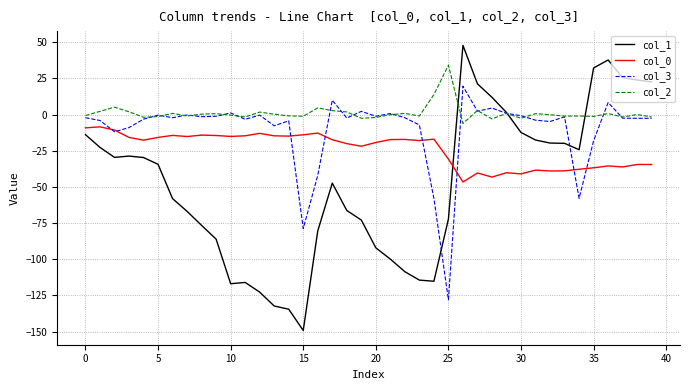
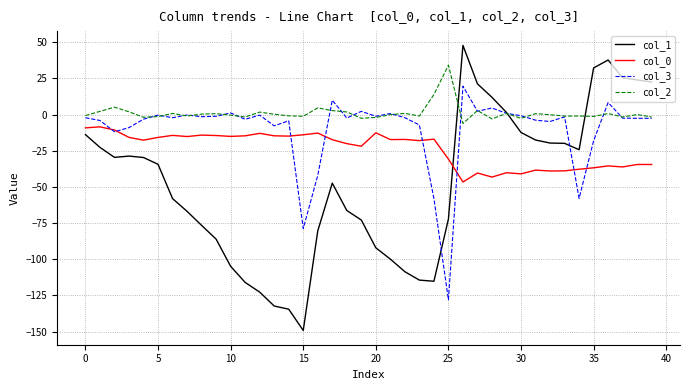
  {
    "col_1": {
      "0": -14,
      "5": -34,
-     "10": -117,
+     "10": -105,
      "15": -149,
      "20": -92,
      "25": -72,
      "30": -12,
      "35": 32
    },
    "col_0": {
      "0": -9,
      "5": -16,
      "10": -15,
      "15": -14,
-     "20": -19,
+     "20": -13,
      "25": -31,
      "30": -41,
      "35": -37
    },
    "col_3": {
      "15": -79,
      "25": -128,
      "30": -1,
      "35": -18
    },
    "col_2": {
      "15": -1,
      "25": 34,
      "30": -3,
      "35": -1
    }
  }
